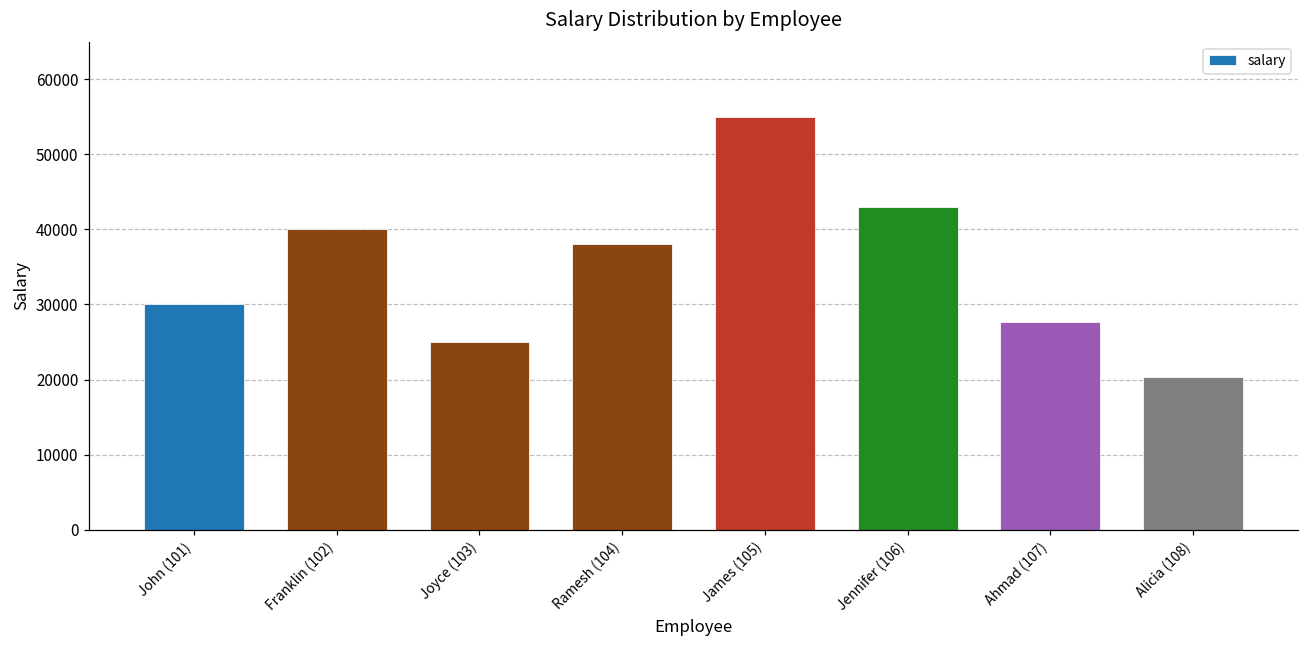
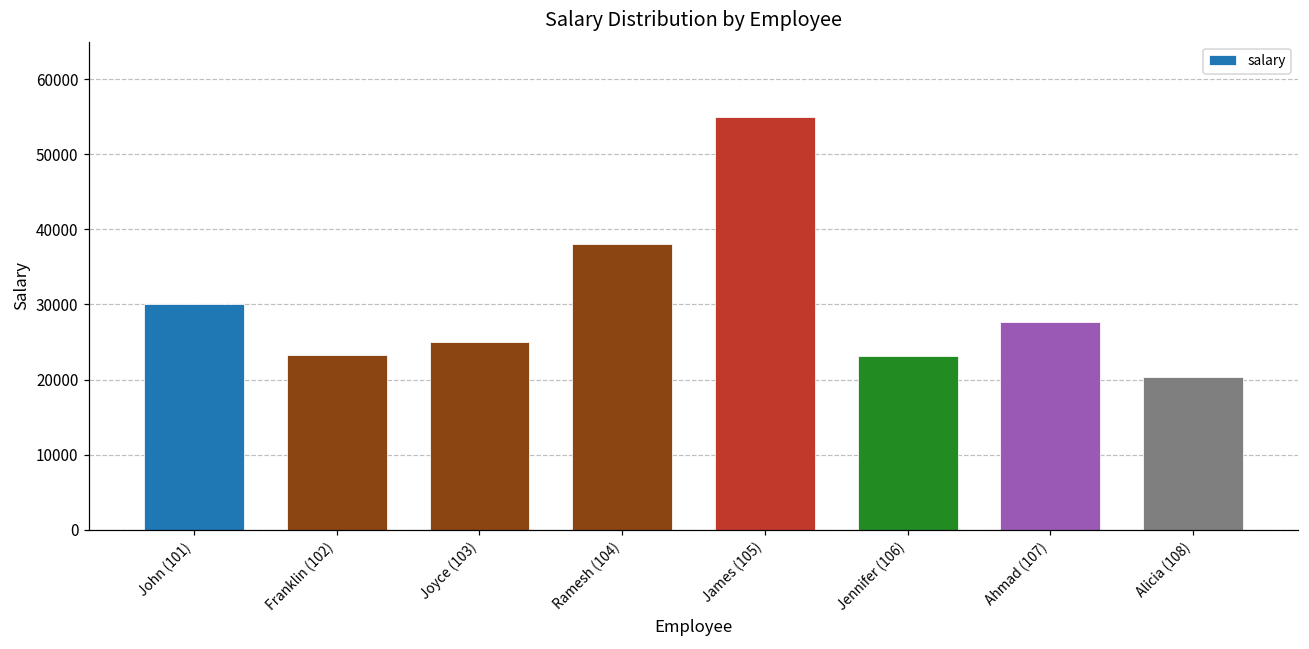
  {
    "John (101)": 30000,
-   "Franklin (102)": 40000,
+   "Franklin (102)": 23000,
    "Joyce (103)": 25000,
    "Ramesh (104)": 38000,
    "James (105)": 55000,
-   "Jennifer (106)": 43000,
+   "Jennifer (106)": 23000,
    "Ahmad (107)": 28000,
    "Alicia (108)": 20000
  }
